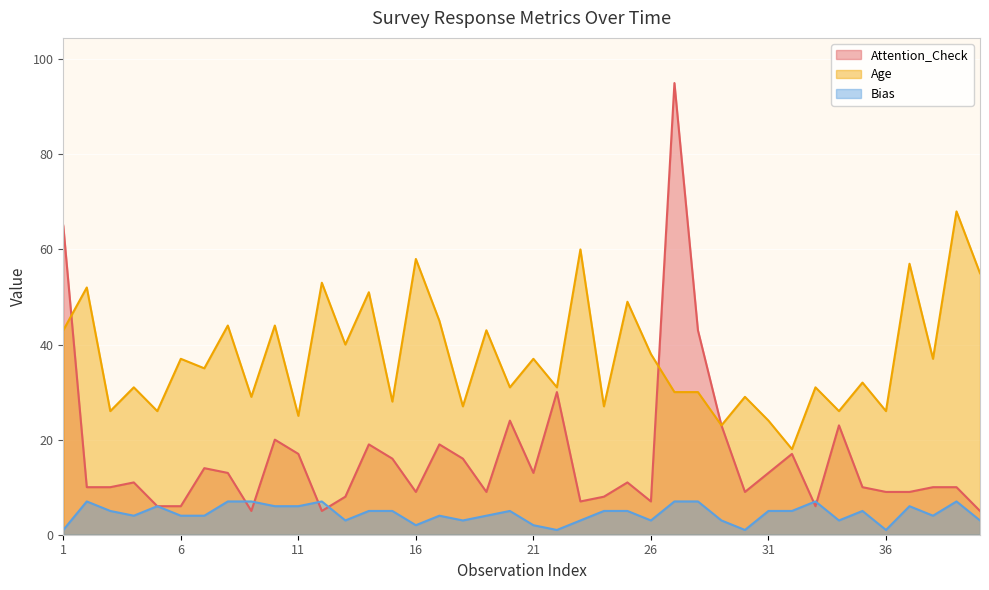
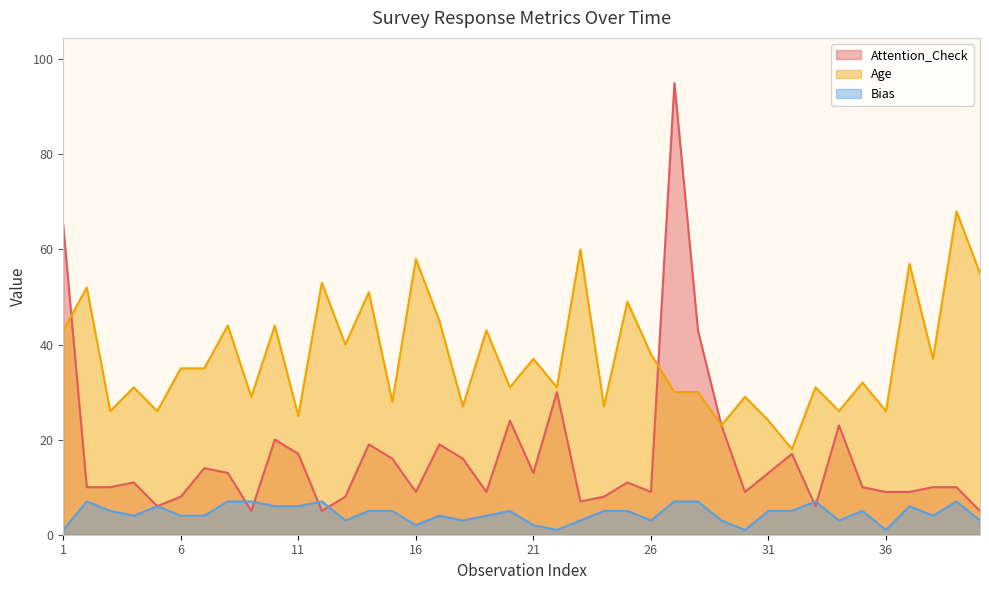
  {
    "Attention_Check": {
      "1": 65,
-     "6": 6,
+     "6": 8,
      "11": 17,
      "16": 9,
      "21": 13,
-     "26": 7,
+     "26": 9,
      "31": 13,
      "36": 9
    },
    "Age": {
      "1": 43,
-     "6": 37,
+     "6": 35,
      "11": 25,
      "16": 58,
      "21": 37,
      "26": 38,
      "31": 24,
      "36": 26
    },
    "Bias": {
      "1": 1,
      "6": 4,
      "11": 6,
      "16": 2,
      "21": 2,
      "26": 3,
      "31": 5,
      "36": 1
    }
  }
